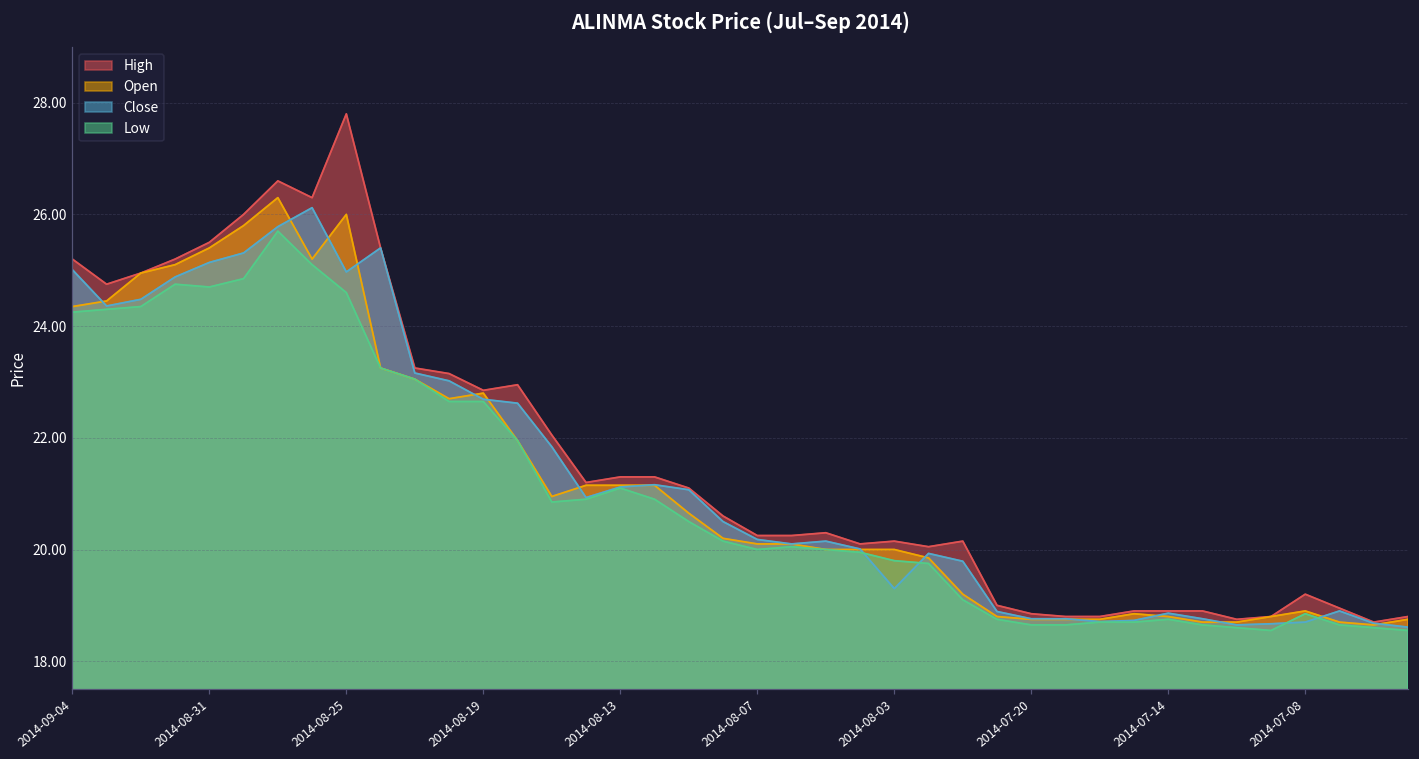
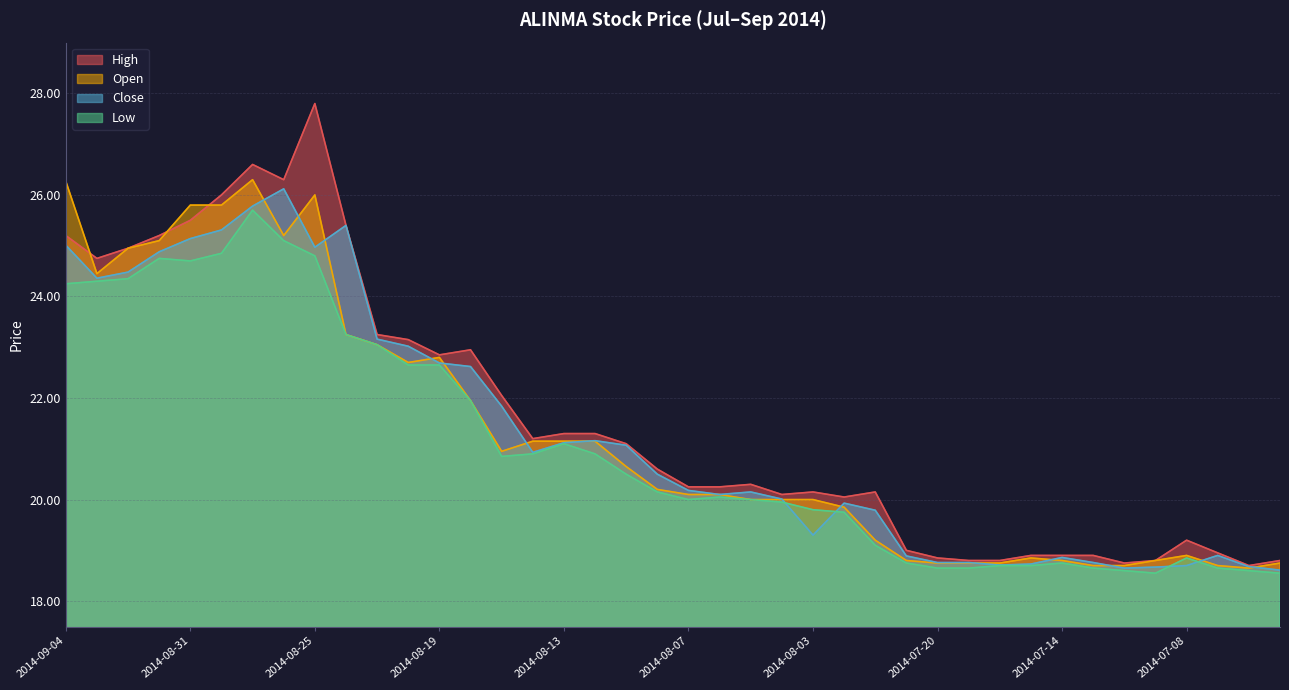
  {
    "High": {
      "2014-09-04": 25.2,
      "2014-08-31": 25.5,
      "2014-08-25": 27.8,
      "2014-08-13": 21.3,
      "2014-08-07": 20.3,
      "2014-08-03": 20.2,
      "2014-07-20": 18.9,
      "2014-07-08": 19.2
    },
    "Open": {
-     "2014-09-04": 24.4,
-     "2014-08-31": 25.4,
+     "2014-09-04": 26.3,
+     "2014-08-31": 25.8,
      "2014-08-25": 26.0,
      "2014-08-07": 20.1,
      "2014-08-03": 20.0,
      "2014-07-08": 18.9
    },
    "Close": {
      "2014-09-04": 25.0,
      "2014-08-31": 25.1,
      "2014-08-25": 25.0,
      "2014-08-07": 20.2,
      "2014-08-03": 19.3,
      "2014-07-08": 18.7
    },
    "Low": {
      "2014-09-04": 24.3,
      "2014-08-31": 24.7,
-     "2014-08-25": 24.6,
+     "2014-08-25": 24.8,
      "2014-08-07": 20.0,
      "2014-08-03": 19.8,
      "2014-07-20": 18.7,
      "2014-07-08": 18.9
    }
  }
